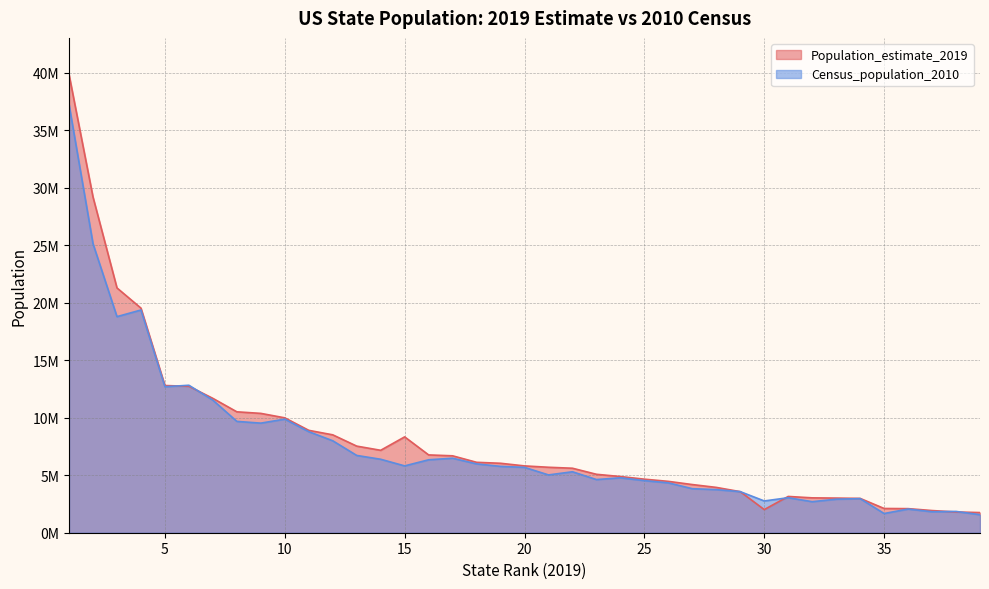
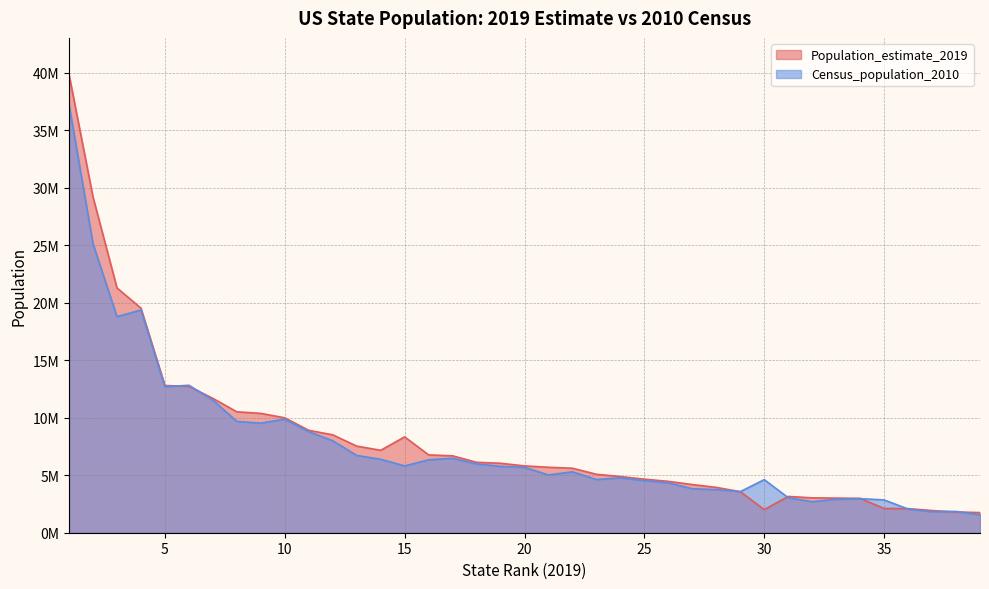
  {
    "Population_estimate_2019": {
      "15": 8300000,
      "30": 2000000,
      "35": 2100000
    },
    "Census_population_2010": {
      "15": 5800000,
-     "30": 2800000,
-     "35": 1700000
+     "30": 4600000,
+     "35": 2900000
    }
  }
